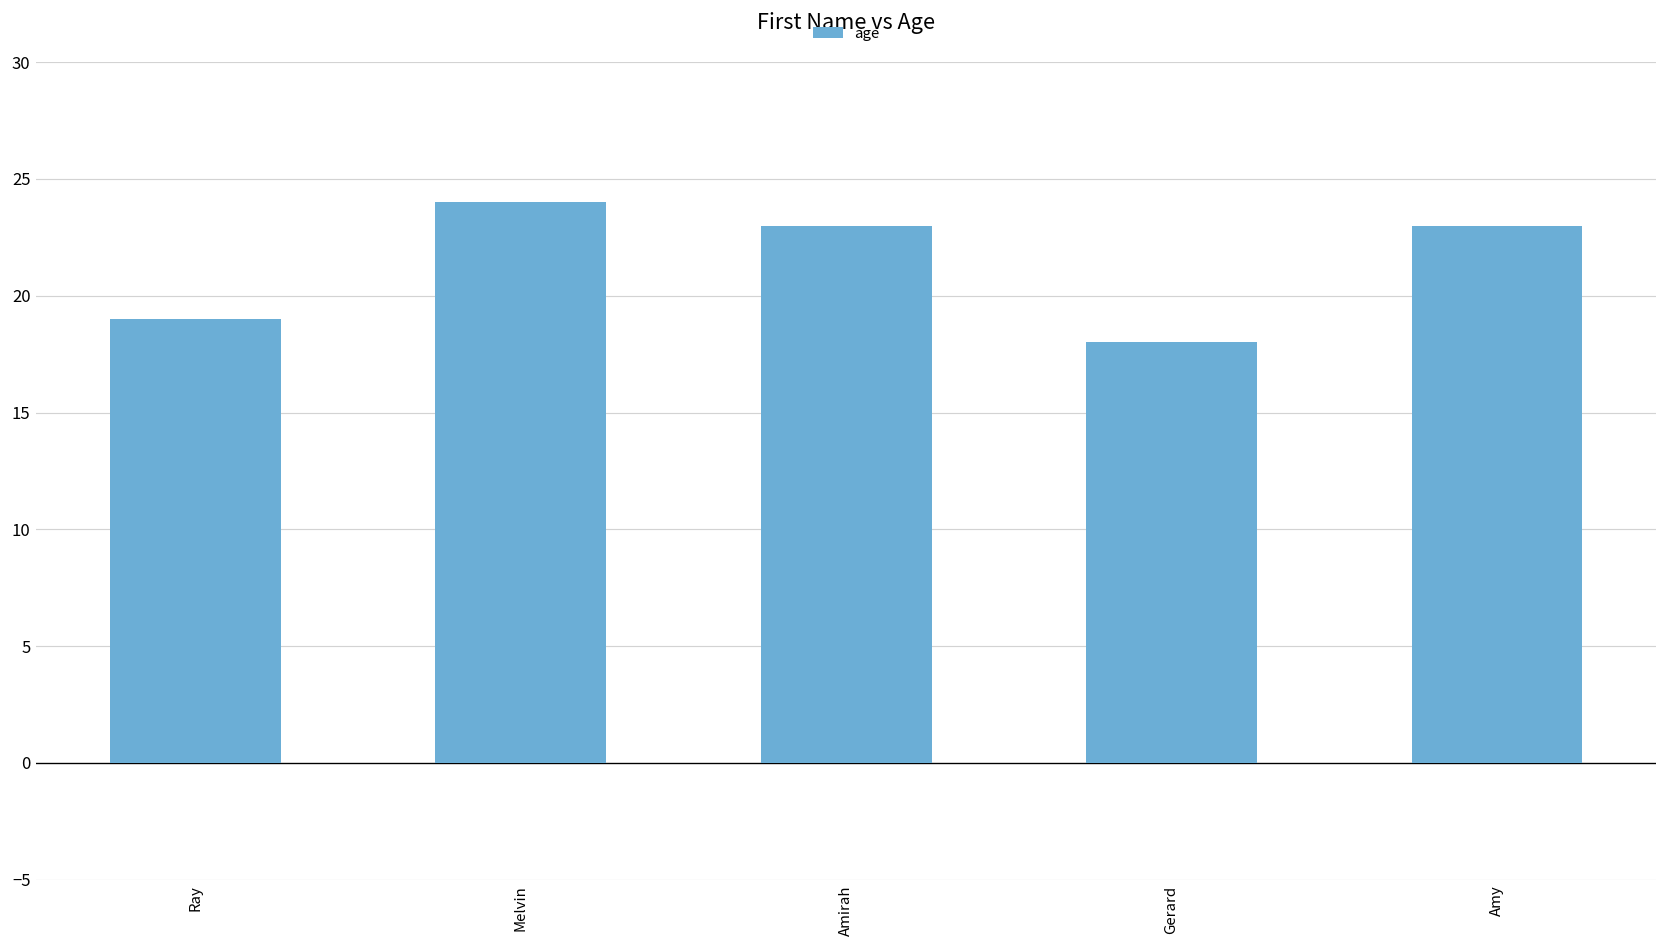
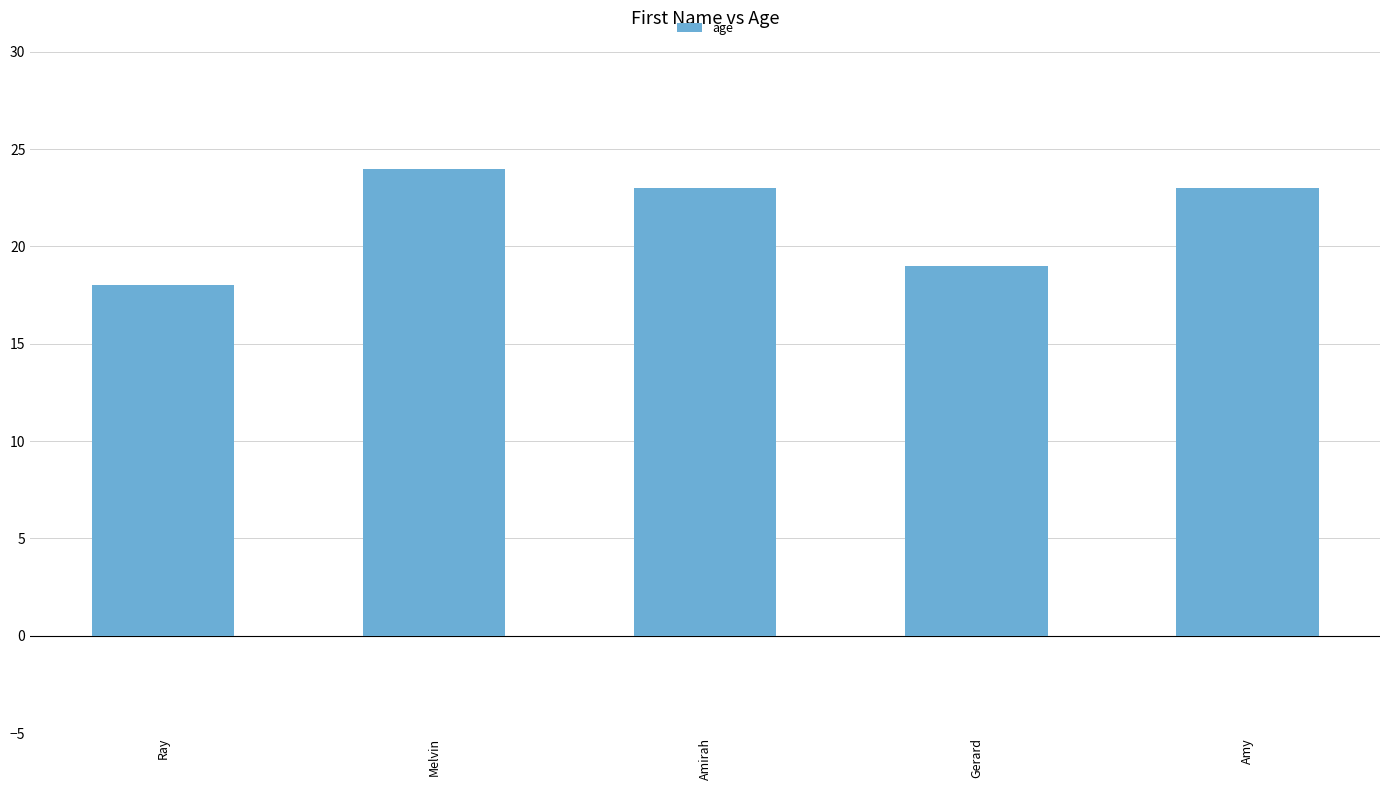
  {
-   "Ray": 19,
+   "Ray": 18,
    "Melvin": 24,
    "Amirah": 23,
-   "Gerard": 18,
+   "Gerard": 19,
    "Amy": 23
  }
